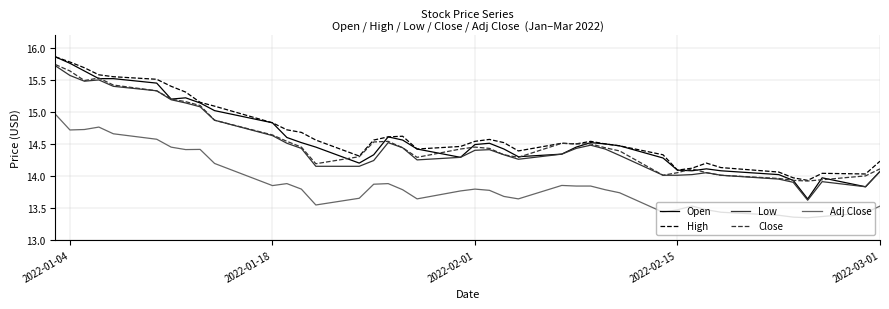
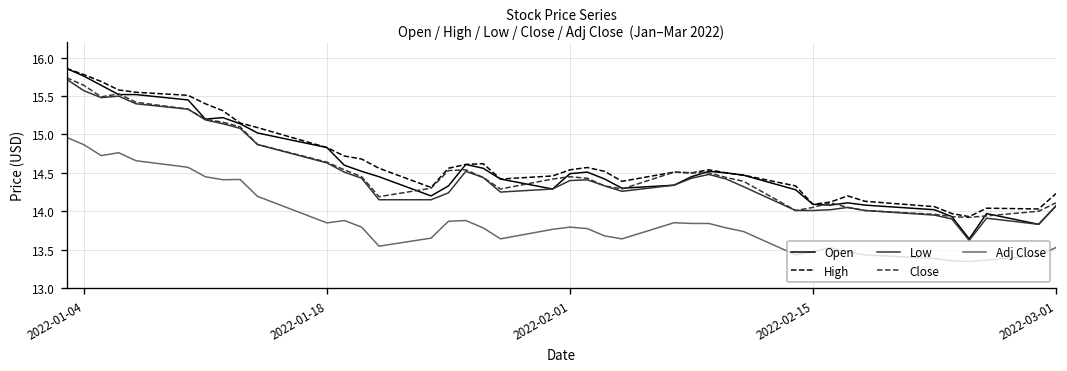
  {
    "Adj Close": {
-     "2022-01-04": 14.7,
+     "2022-01-04": 14.9,
      "2022-01-18": 13.8,
      "2022-02-01": 13.8,
      "2022-03-01": 13.5
    }
  }
